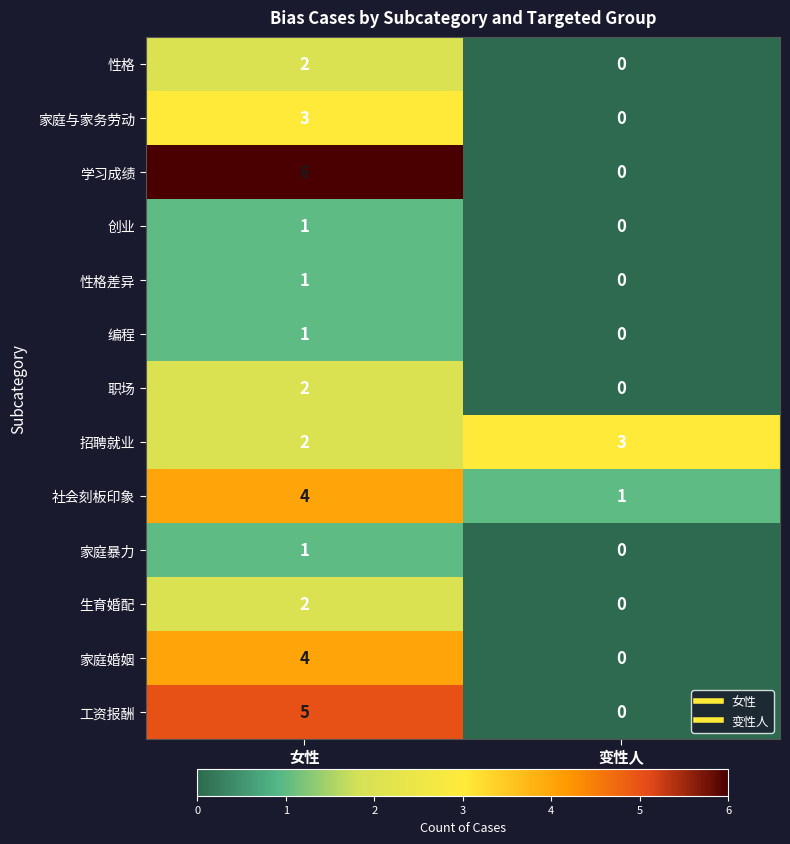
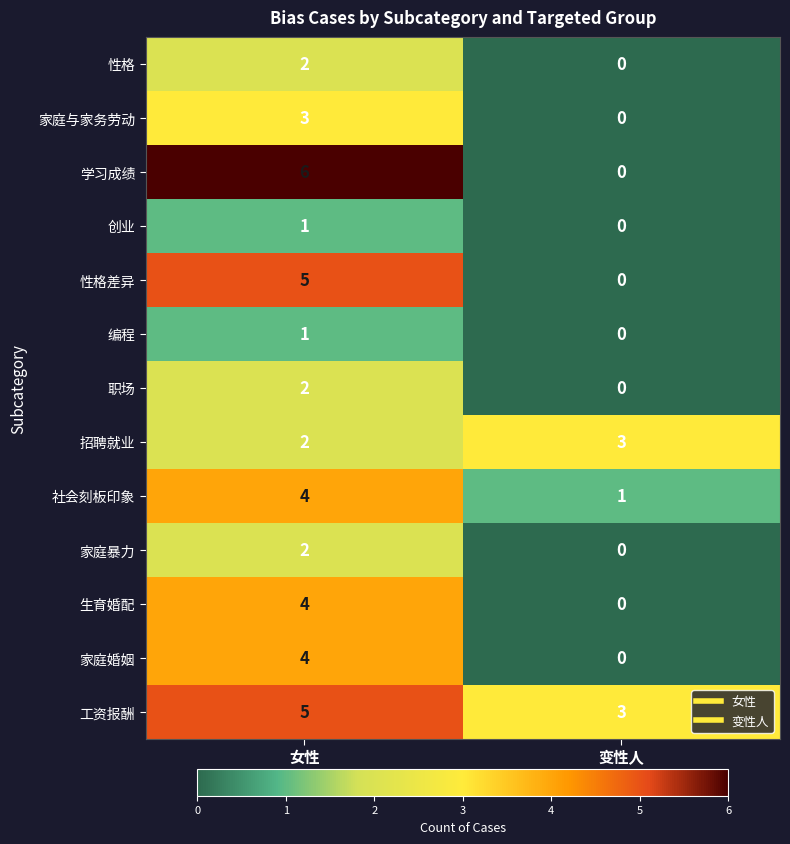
  {
    "性格": {
      "女性": 2,
      "变性人": 0
    },
    "家庭与家务劳动": {
      "女性": 3,
      "变性人": 0
    },
    "学习成绩": {
      "女性": 6,
      "变性人": 0
    },
    "创业": {
      "女性": 1,
      "变性人": 0
    },
    "性格差异": {
-     "女性": 1,
+     "女性": 5,
      "变性人": 0
    },
    "编程": {
      "女性": 1,
      "变性人": 0
    },
    "职场": {
      "女性": 2,
      "变性人": 0
    },
    "招聘就业": {
      "女性": 2,
      "变性人": 3
    },
    "社会刻板印象": {
      "女性": 4,
      "变性人": 1
    },
    "家庭暴力": {
-     "女性": 1,
+     "女性": 2,
      "变性人": 0
    },
    "生育婚配": {
-     "女性": 2,
+     "女性": 4,
      "变性人": 0
    },
    "家庭婚姻": {
      "女性": 4,
      "变性人": 0
    },
    "工资报酬": {
      "女性": 5,
-     "变性人": 0
+     "变性人": 3
    }
  }
